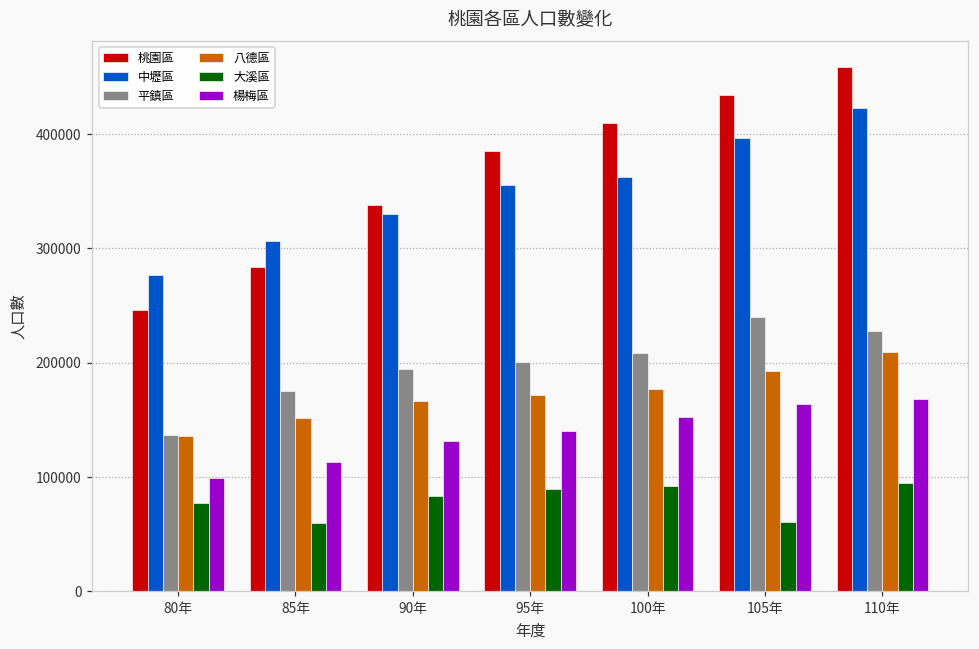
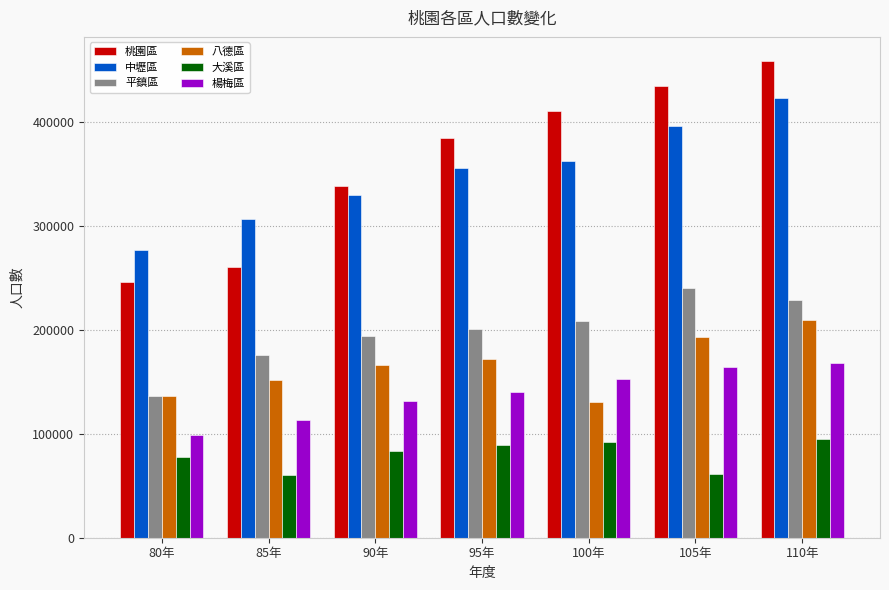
  {
    "桃園區": {
      "80年": 246000,
-     "85年": 284000,
+     "85年": 260000,
      "90年": 338000,
      "95年": 385000,
      "100年": 410000,
      "105年": 434000,
      "110年": 459000
    },
    "中壢區": {
      "80年": 277000,
      "85年": 306000,
      "90年": 330000,
      "95年": 356000,
      "100年": 363000,
      "105年": 396000,
      "110年": 423000
    },
    "平鎮區": {
      "80年": 137000,
      "85年": 175000,
      "90年": 195000,
      "95年": 200000,
      "100年": 209000,
      "105年": 240000,
      "110年": 228000
    },
    "八德區": {
      "80年": 136000,
      "85年": 152000,
      "90年": 166000,
      "95年": 172000,
-     "100年": 177000,
+     "100年": 130000,
      "105年": 193000,
      "110年": 210000
    },
    "大溪區": {
      "80年": 78000,
      "85年": 60000,
      "90年": 84000,
      "95年": 89000,
      "100年": 92000,
      "105年": 61000,
      "110年": 95000
    },
    "楊梅區": {
      "80年": 99000,
      "85年": 114000,
      "90年": 132000,
      "95年": 141000,
      "100年": 152000,
      "105年": 164000,
      "110年": 168000
    }
  }
